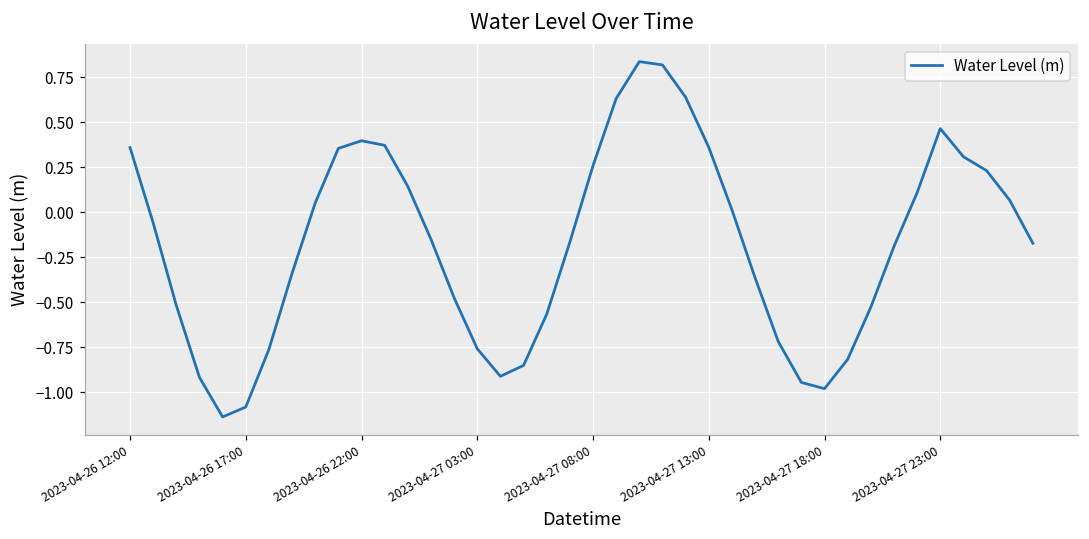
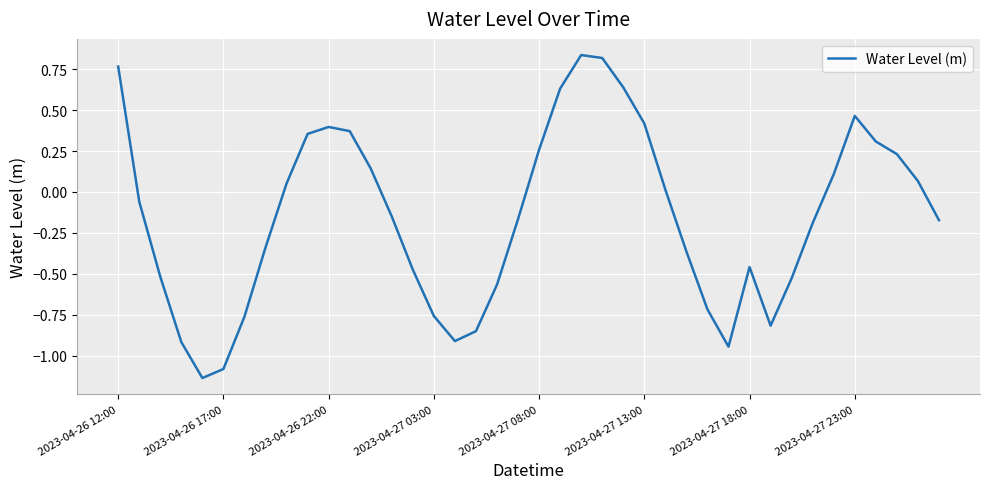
  {
-   "2023-04-26 12:00": 0.36,
+   "2023-04-26 12:00": 0.77,
    "2023-04-26 17:00": -1.08,
    "2023-04-26 22:00": 0.40,
    "2023-04-27 03:00": -0.76,
    "2023-04-27 08:00": 0.26,
-   "2023-04-27 13:00": 0.36,
-   "2023-04-27 18:00": -0.98,
+   "2023-04-27 13:00": 0.42,
+   "2023-04-27 18:00": -0.46,
    "2023-04-27 23:00": 0.46
  }
